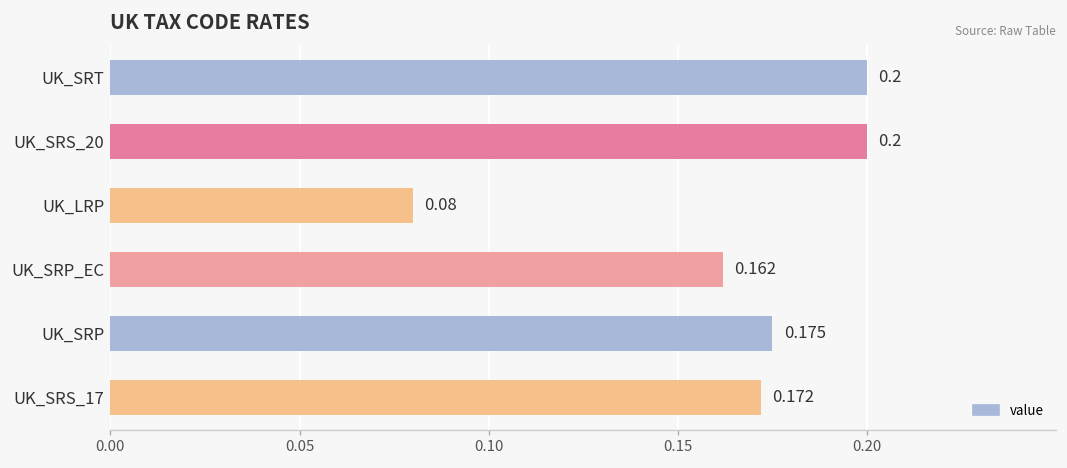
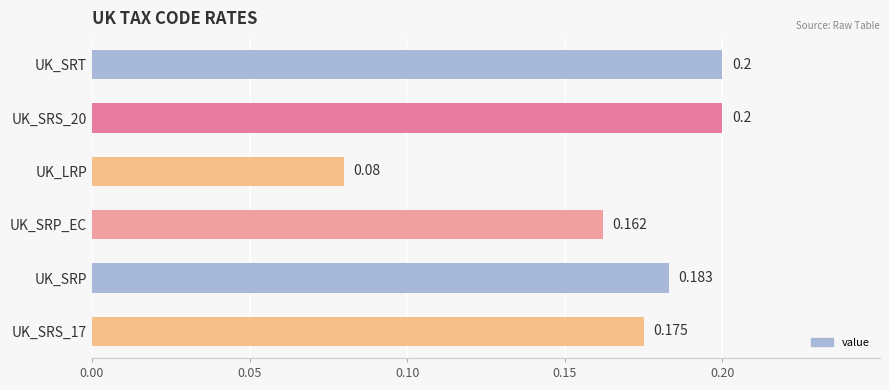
  {
    "UK_SRT": 0.2,
    "UK_SRS_20": 0.2,
    "UK_LRP": 0.08,
    "UK_SRP_EC": 0.162,
-   "UK_SRP": 0.175,
-   "UK_SRS_17": 0.172
+   "UK_SRP": 0.183,
+   "UK_SRS_17": 0.175
  }
